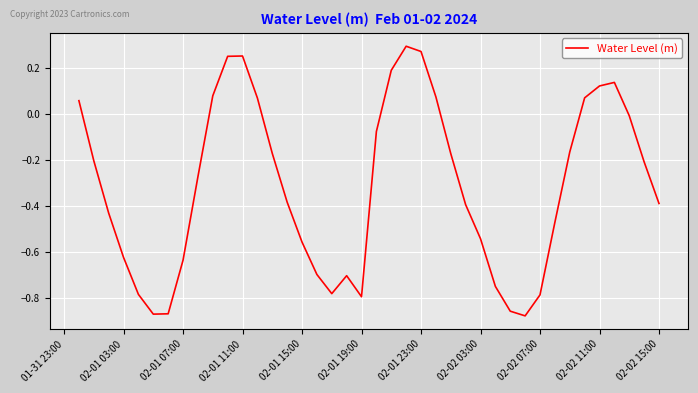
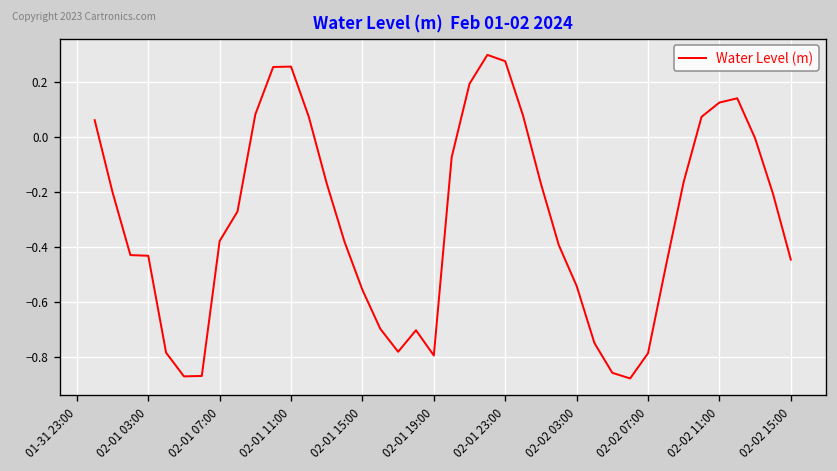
  {
-   "02-01 03:00": -0.62,
-   "02-01 07:00": -0.64,
+   "02-01 03:00": -0.43,
+   "02-01 07:00": -0.38,
    "02-01 11:00": 0.25,
    "02-01 15:00": -0.56,
    "02-01 19:00": -0.80,
    "02-01 23:00": 0.27,
    "02-02 03:00": -0.54,
    "02-02 07:00": -0.79,
    "02-02 11:00": 0.12,
-   "02-02 15:00": -0.39
+   "02-02 15:00": -0.45
  }
